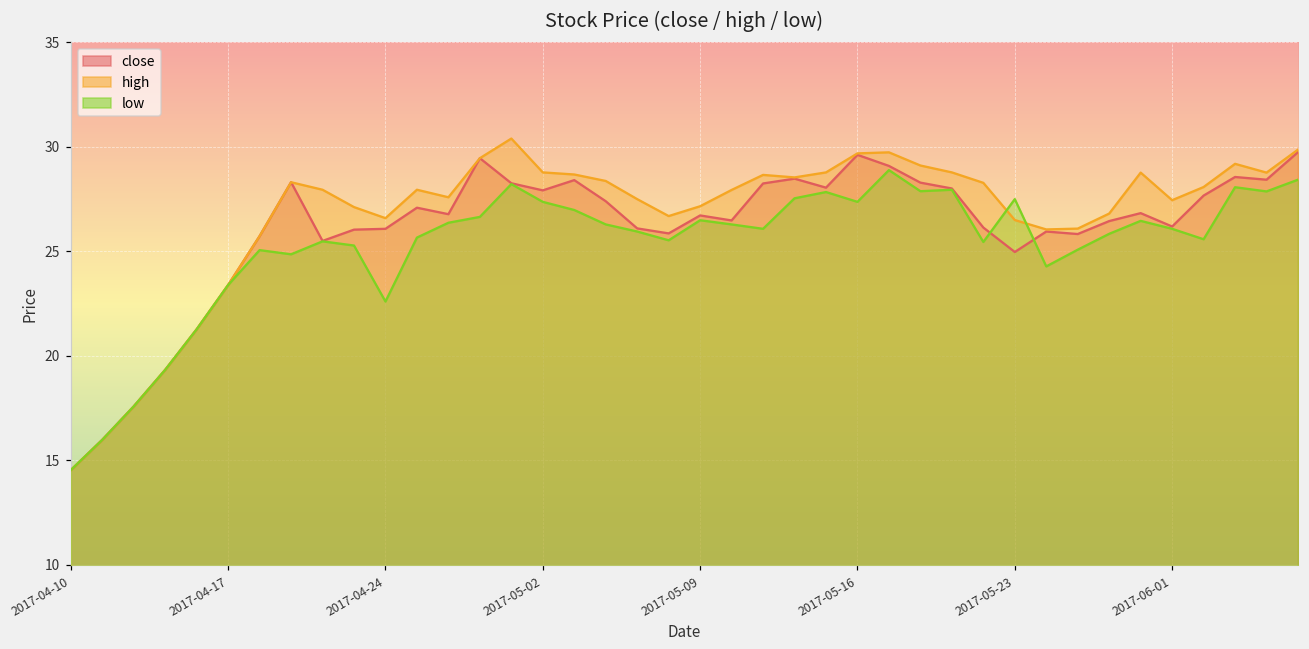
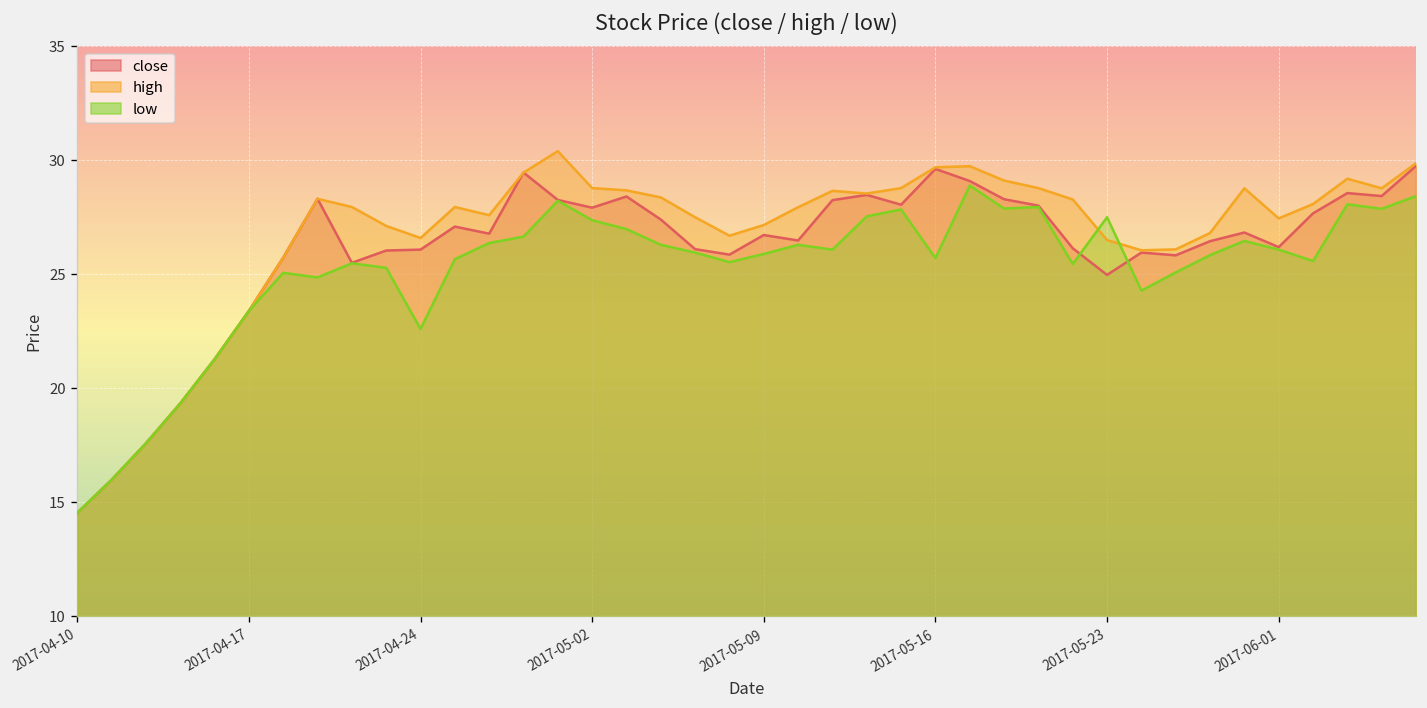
  {
    "low": {
      "2017-04-24": 22.6,
      "2017-05-02": 27.4,
-     "2017-05-09": 26.5,
-     "2017-05-16": 27.4,
+     "2017-05-09": 25.9,
+     "2017-05-16": 25.7,
      "2017-05-23": 27.5
    }
  }
